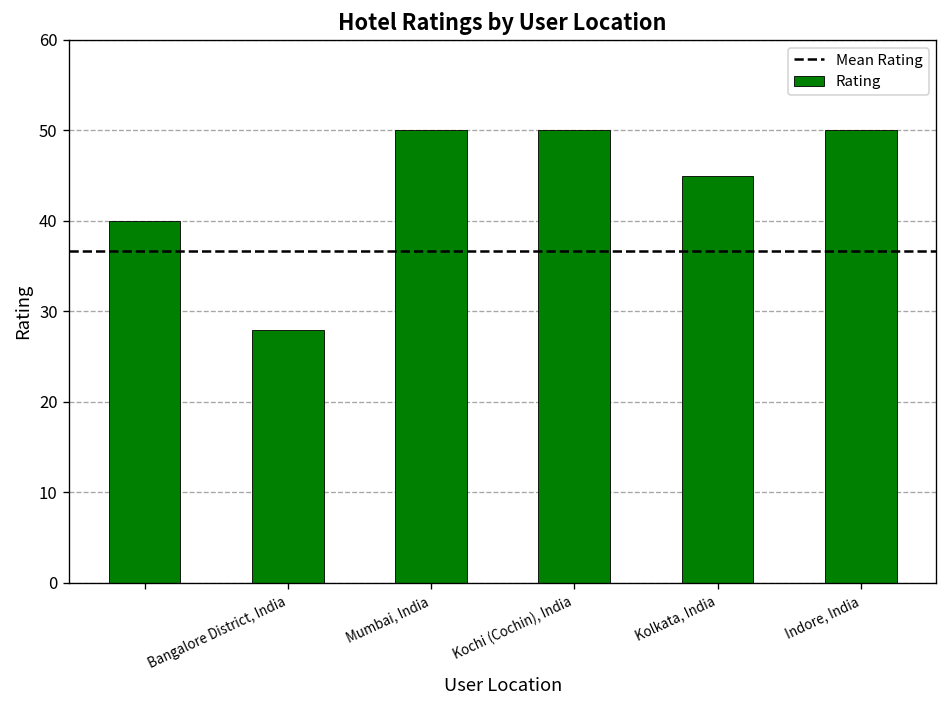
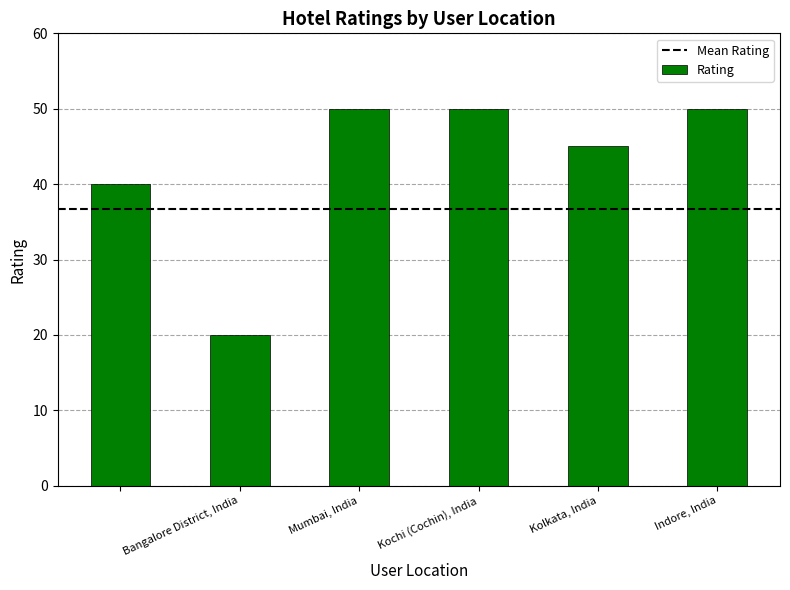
  {
-   "Bangalore District, India": 28,
+   "Bangalore District, India": 20,
    "Mumbai, India": 50,
    "Kochi (Cochin), India": 50,
    "Kolkata, India": 45,
    "Indore, India": 50
  }
